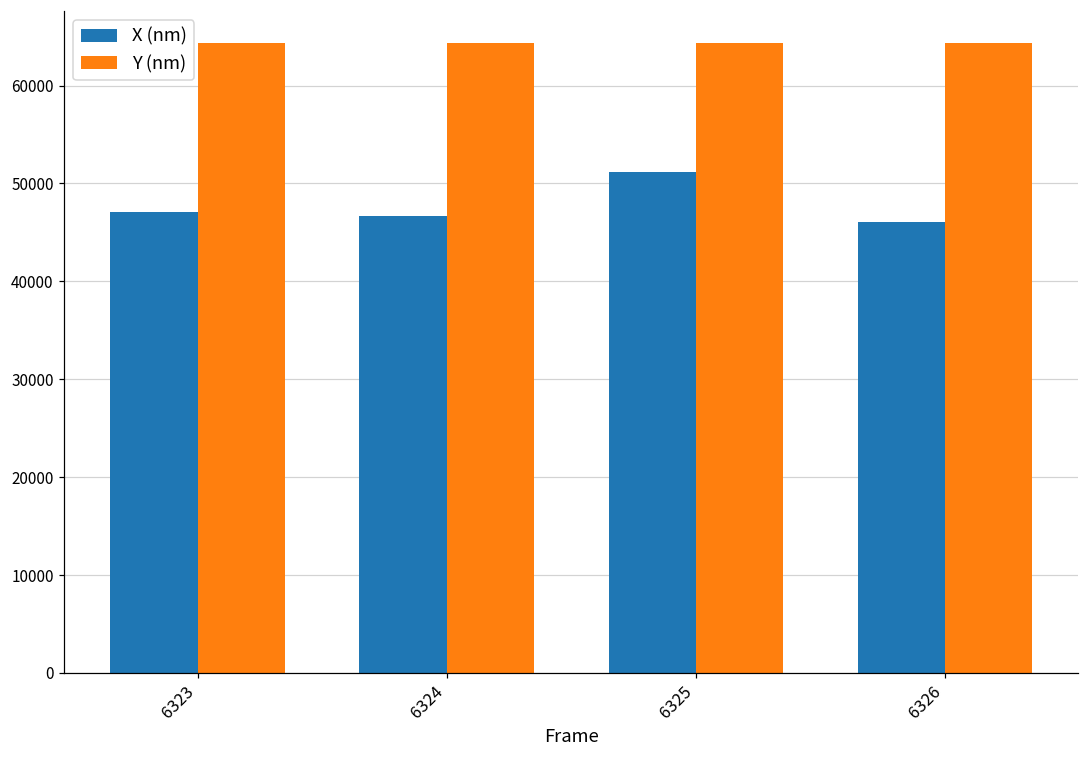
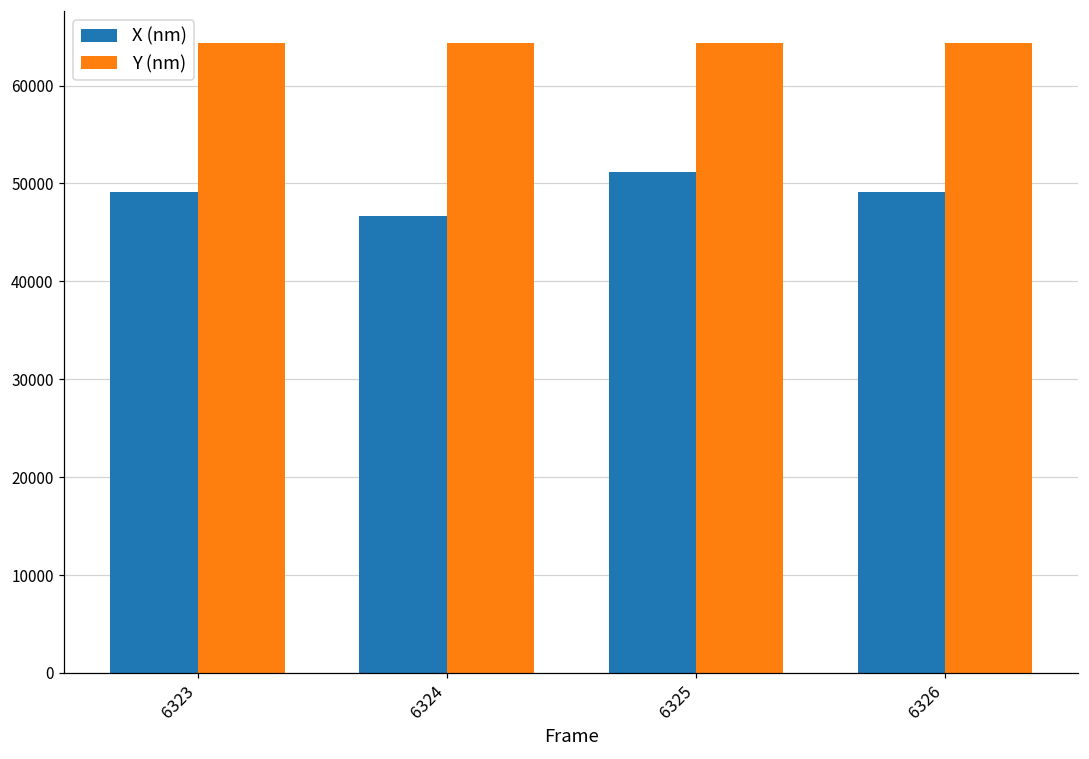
  {
    "X (nm)": {
-     "6323": 47000,
+     "6323": 49000,
      "6324": 47000,
      "6325": 51000,
-     "6326": 46000
+     "6326": 49000
    },
    "Y (nm)": {
      "6323": 64000,
      "6324": 64000,
      "6325": 64000,
      "6326": 64000
    }
  }
